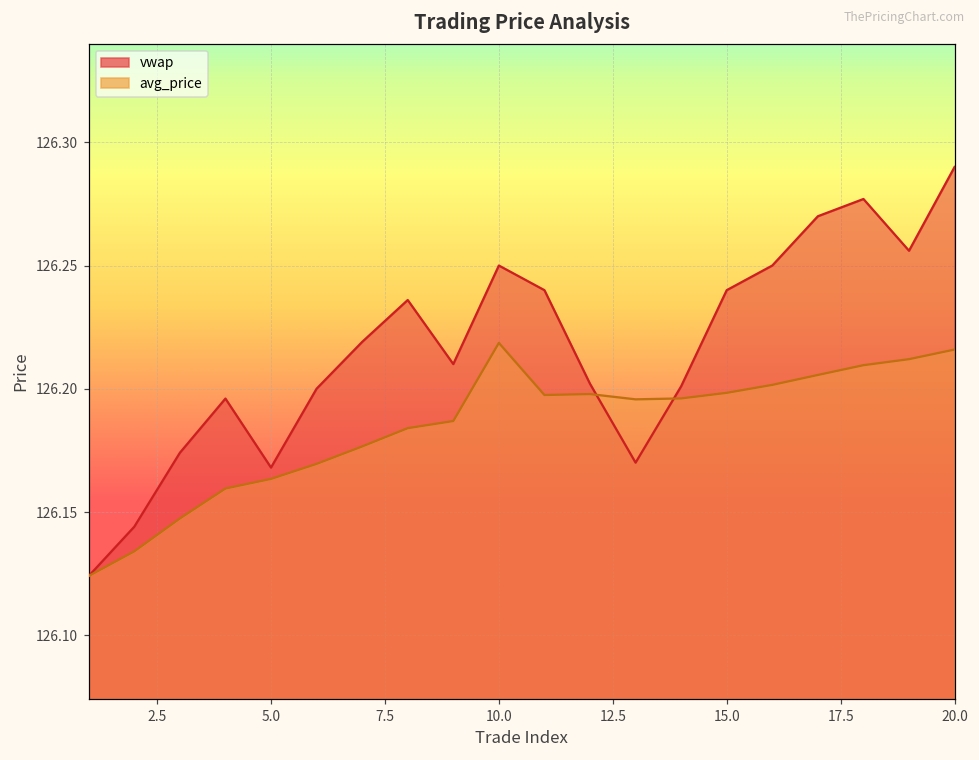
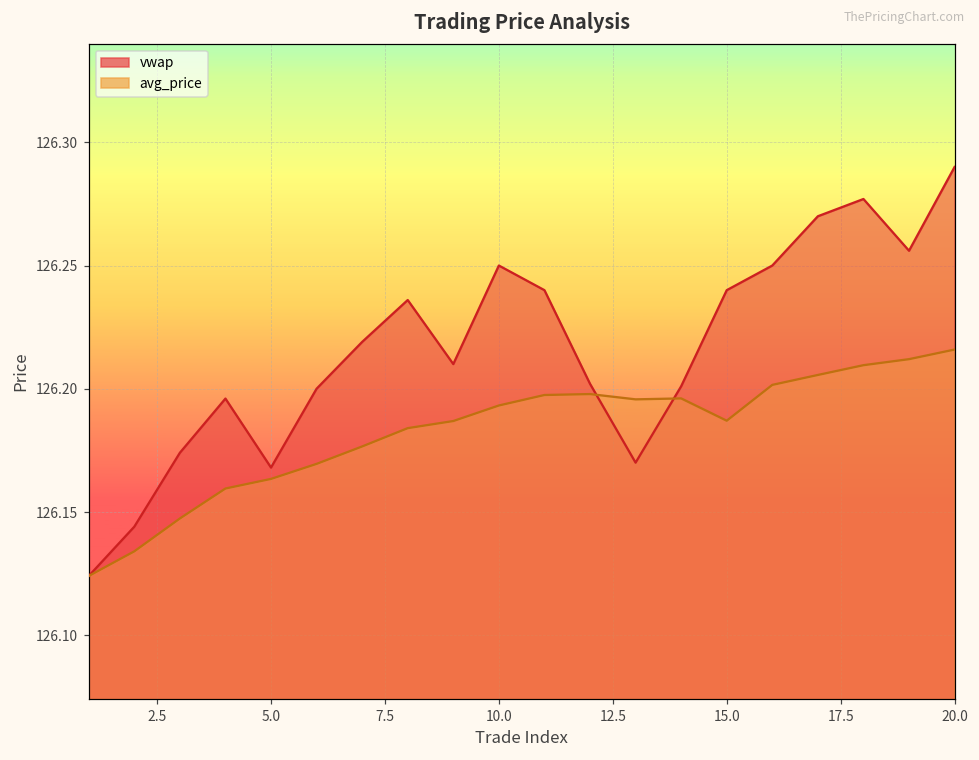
  {
    "vwap": {
      "5.0": 126.168,
      "10.0": 126.250,
      "15.0": 126.240,
      "20.0": 126.290
    },
    "avg_price": {
      "5.0": 126.163,
-     "10.0": 126.219,
-     "15.0": 126.198,
+     "10.0": 126.193,
+     "15.0": 126.187,
      "20.0": 126.216
    }
  }
